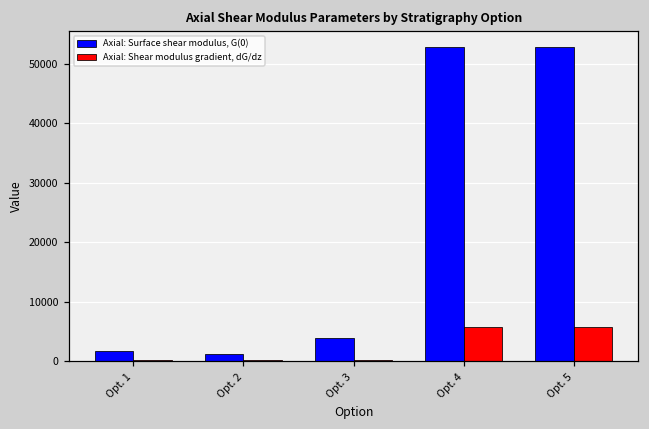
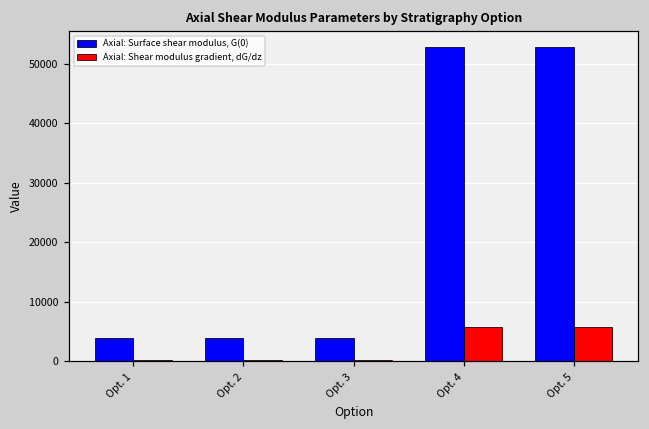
  {
    "Axial: Surface shear modulus, G(0)": {
-     "Opt. 1": 2000,
-     "Opt. 2": 1000,
+     "Opt. 1": 4000,
+     "Opt. 2": 4000,
      "Opt. 3": 4000,
      "Opt. 4": 53000,
      "Opt. 5": 53000
    },
    "Axial: Shear modulus gradient, dG/dz": {
      "Opt. 4": 6000,
      "Opt. 5": 6000
    }
  }
